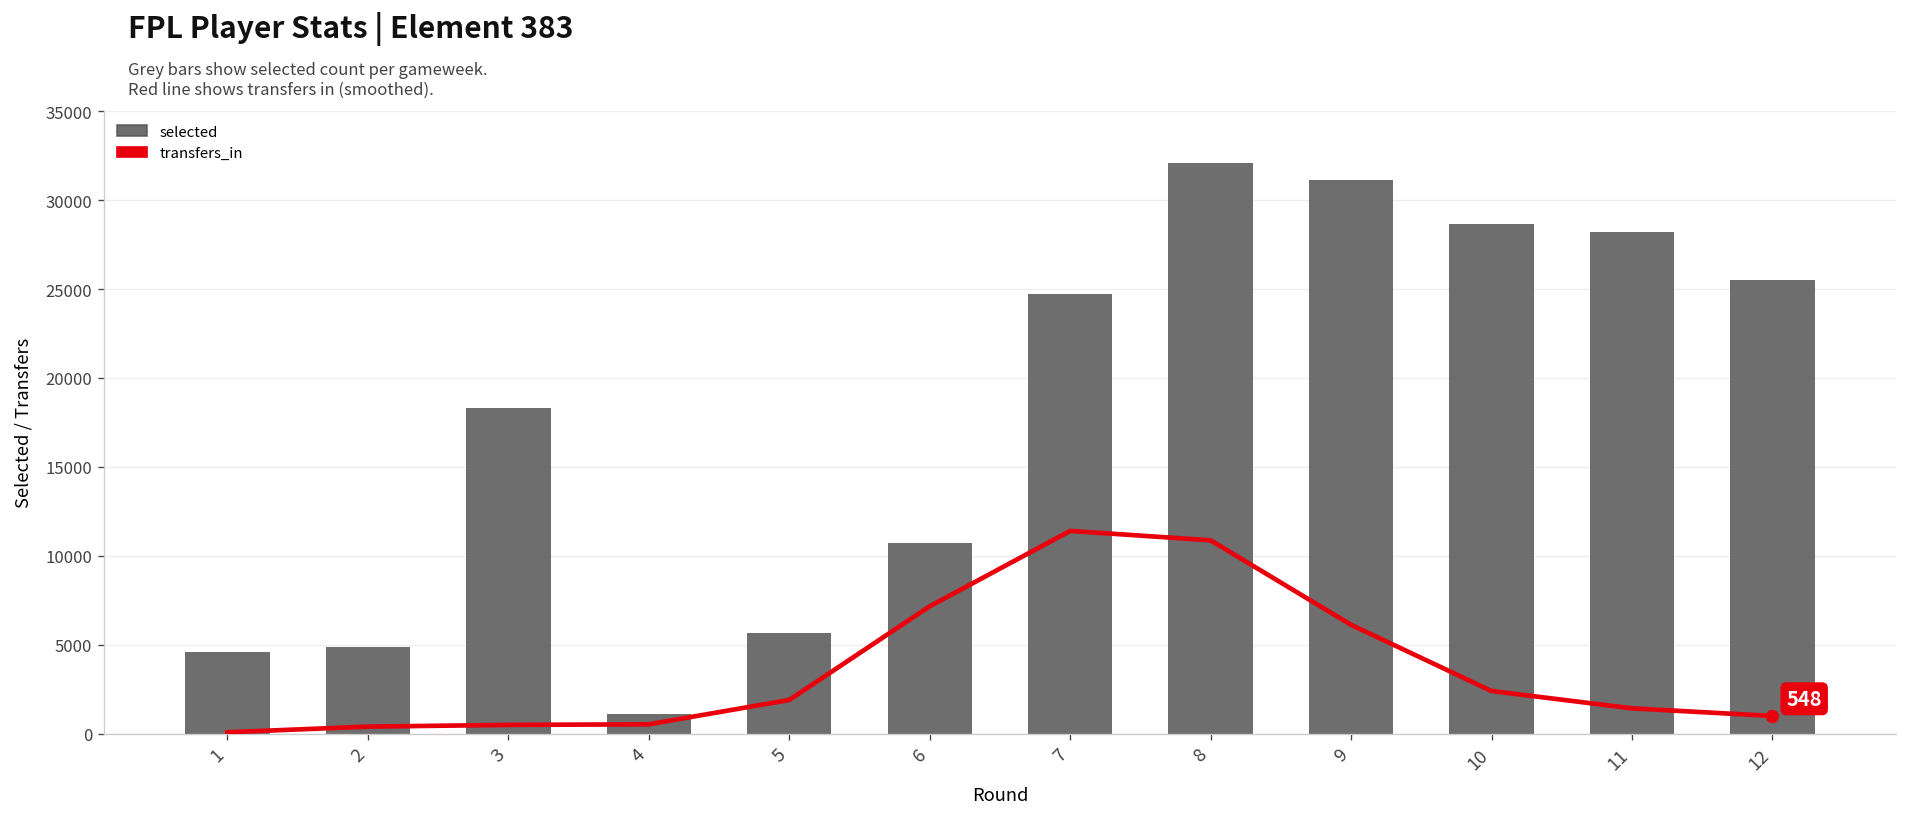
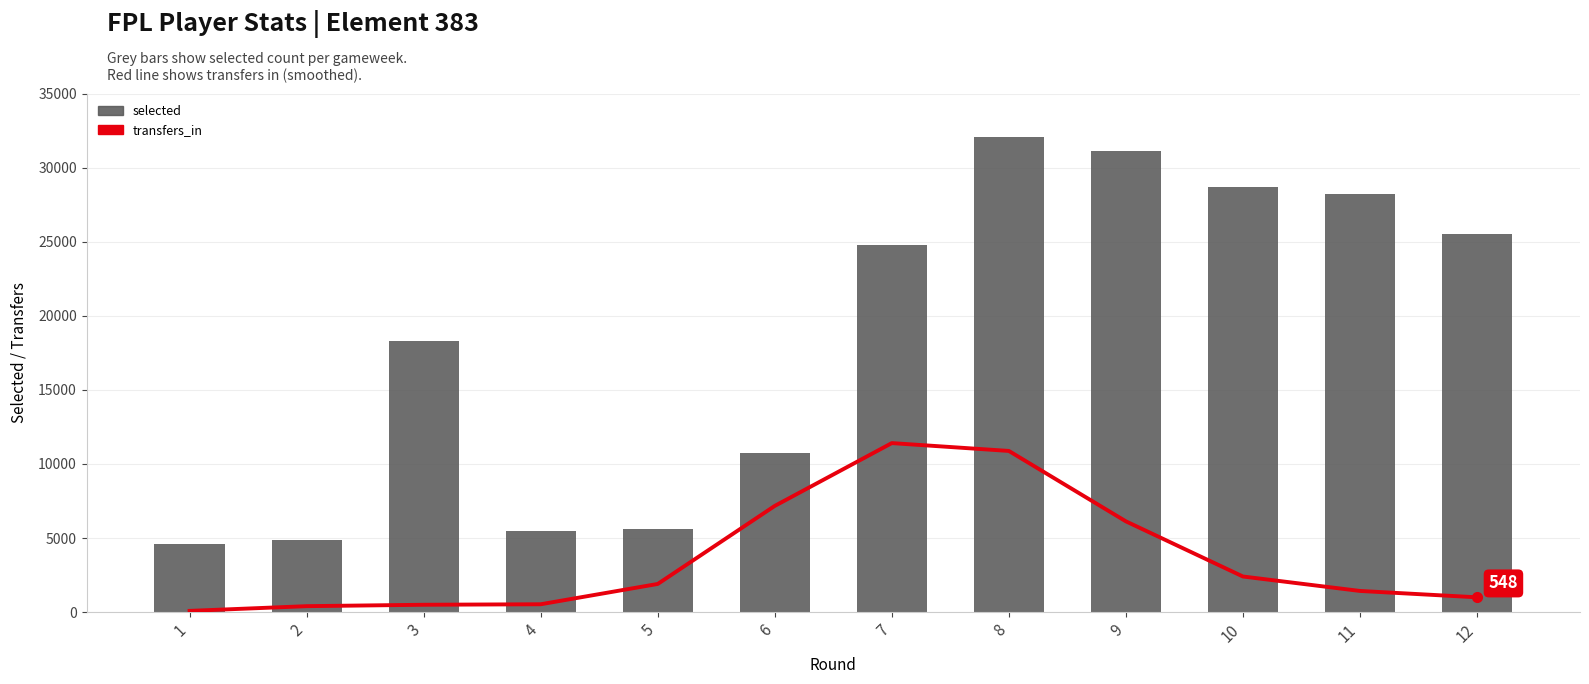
  {
    "selected": {
      "1": 4600,
      "2": 4900,
      "3": 18300,
-     "4": 1100,
+     "4": 5500,
      "5": 5600,
      "6": 10700,
      "7": 24700,
      "8": 32100,
      "9": 31100,
      "10": 28700,
      "11": 28200
    }
  }
